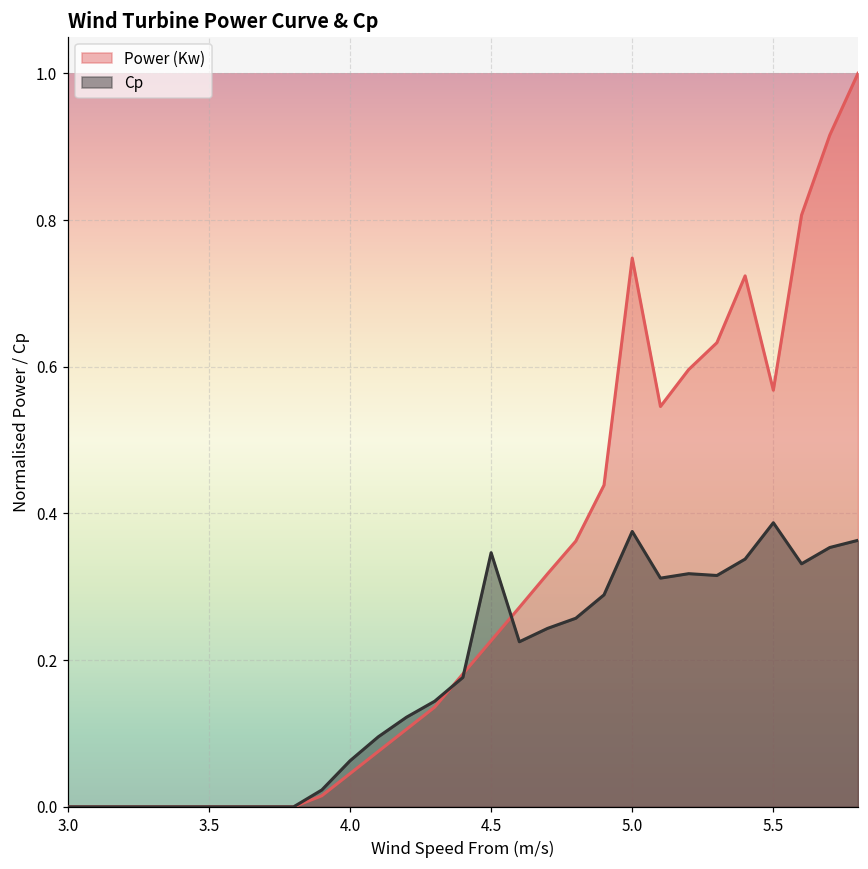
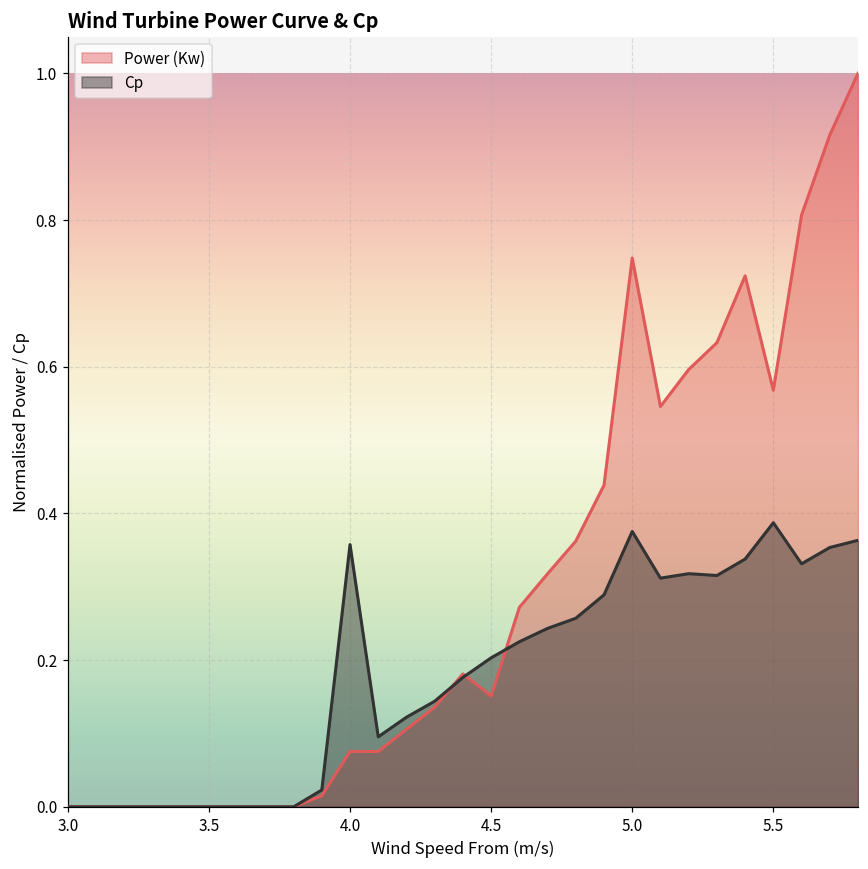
  {
    "Power (Kw)": {
-     "4.0": 0.05,
-     "4.5": 0.23,
+     "4.0": 0.08,
+     "4.5": 0.15,
      "5.0": 0.75,
      "5.5": 0.57
    },
    "Cp": {
-     "4.0": 0.06,
-     "4.5": 0.35,
+     "4.0": 0.36,
+     "4.5": 0.20,
      "5.0": 0.38,
      "5.5": 0.39
    }
  }
